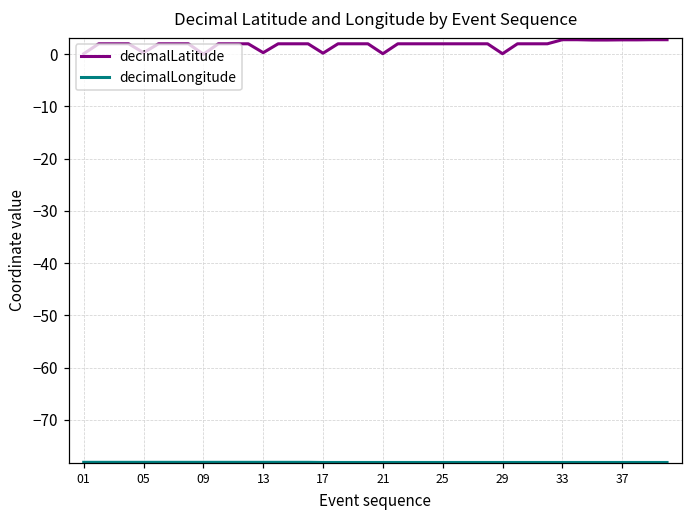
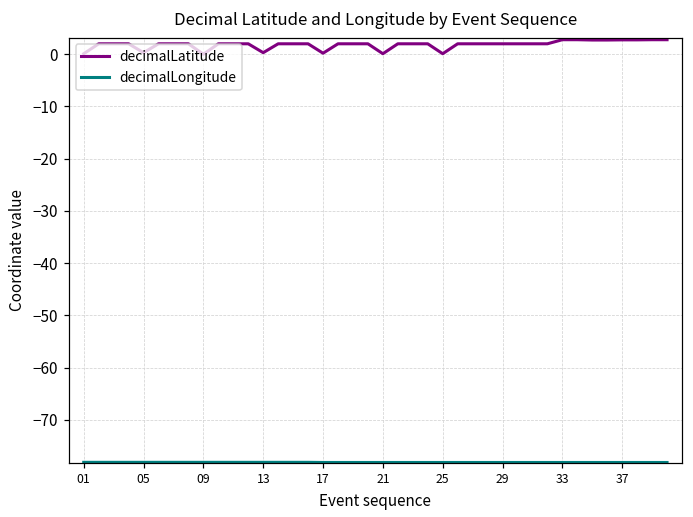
  {
    "decimalLatitude": {
      "13": 0,
      "17": 0,
      "21": 0,
-     "25": 2,
-     "29": 0,
+     "25": 0,
+     "29": 2,
      "33": 3,
      "37": 3
    },
    "decimalLongitude": {
      "01": -78,
      "05": -78,
      "09": -78,
      "13": -78,
      "17": -78,
      "21": -78,
      "25": -78,
      "29": -78,
      "33": -78,
      "37": -78
    }
  }
